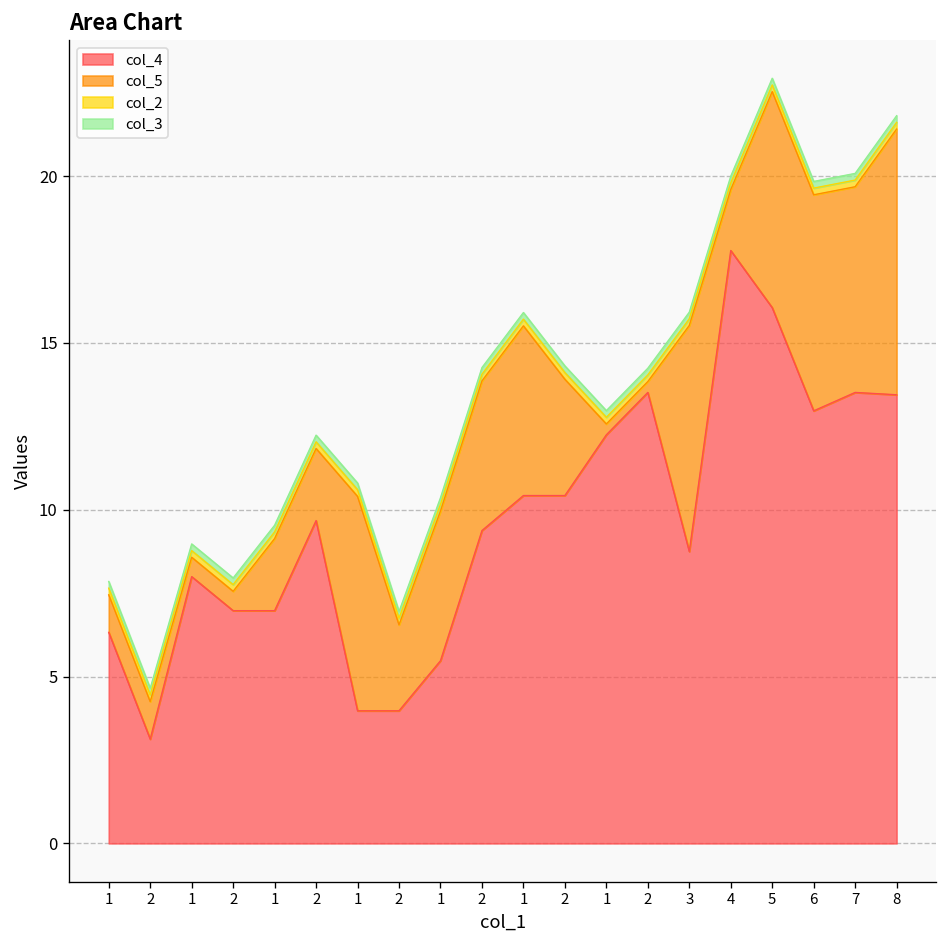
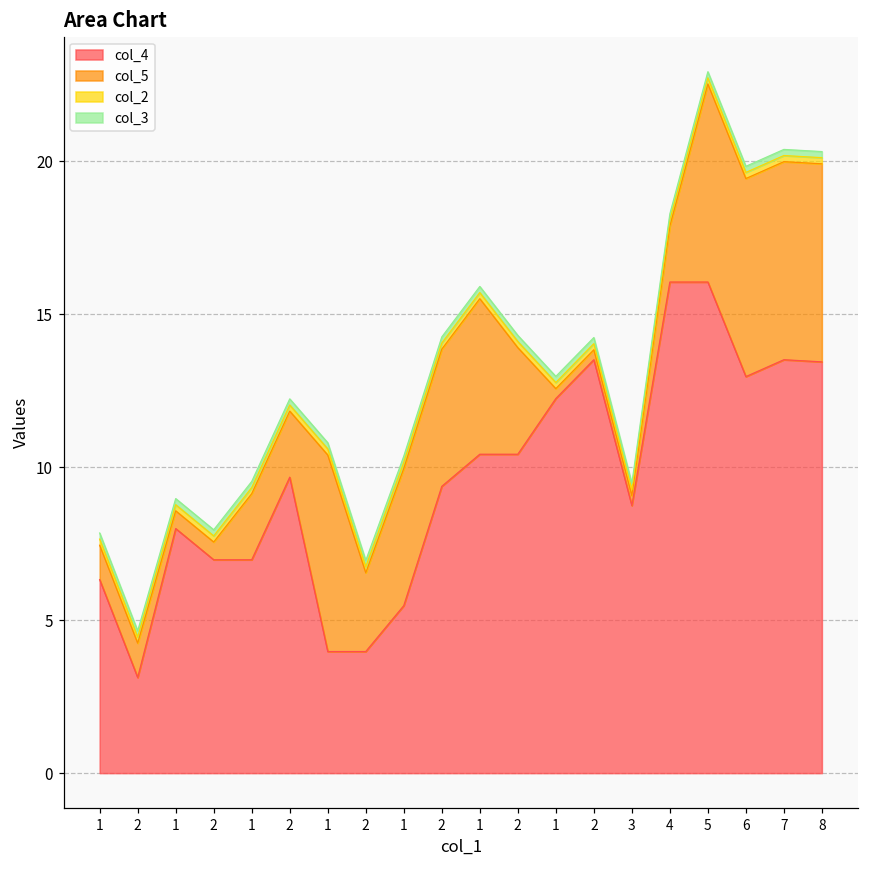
  {
    "col_4": {
      "3": 8.7,
-     "4": 17.8,
+     "4": 16.1,
      "5": 16.1,
      "6": 13.0,
      "7": 13.5,
      "8": 13.4
    },
    "col_5": {
-     "3": 6.8,
+     "3": 0.3,
      "4": 1.8,
      "5": 6.5,
      "6": 6.5,
-     "7": 6.2,
-     "8": 8.0
+     "7": 6.5,
+     "8": 6.5
    },
    "col_2": {
      "3": 0.2,
      "4": 0.2,
      "5": 0.2,
      "6": 0.2,
      "7": 0.2,
      "8": 0.2
    },
    "col_3": {
      "3": 0.2,
      "4": 0.2,
      "5": 0.2,
      "6": 0.2,
      "7": 0.2,
      "8": 0.2
    }
  }
